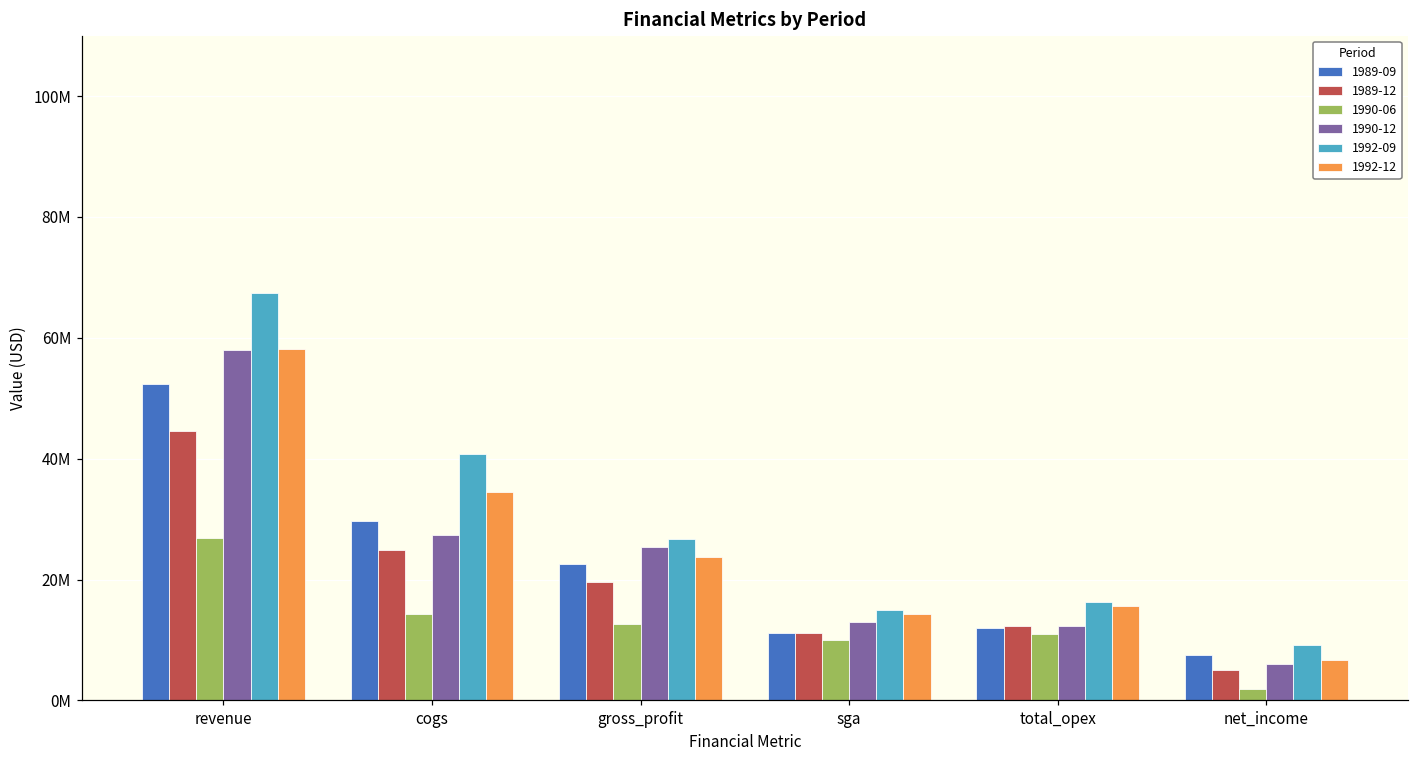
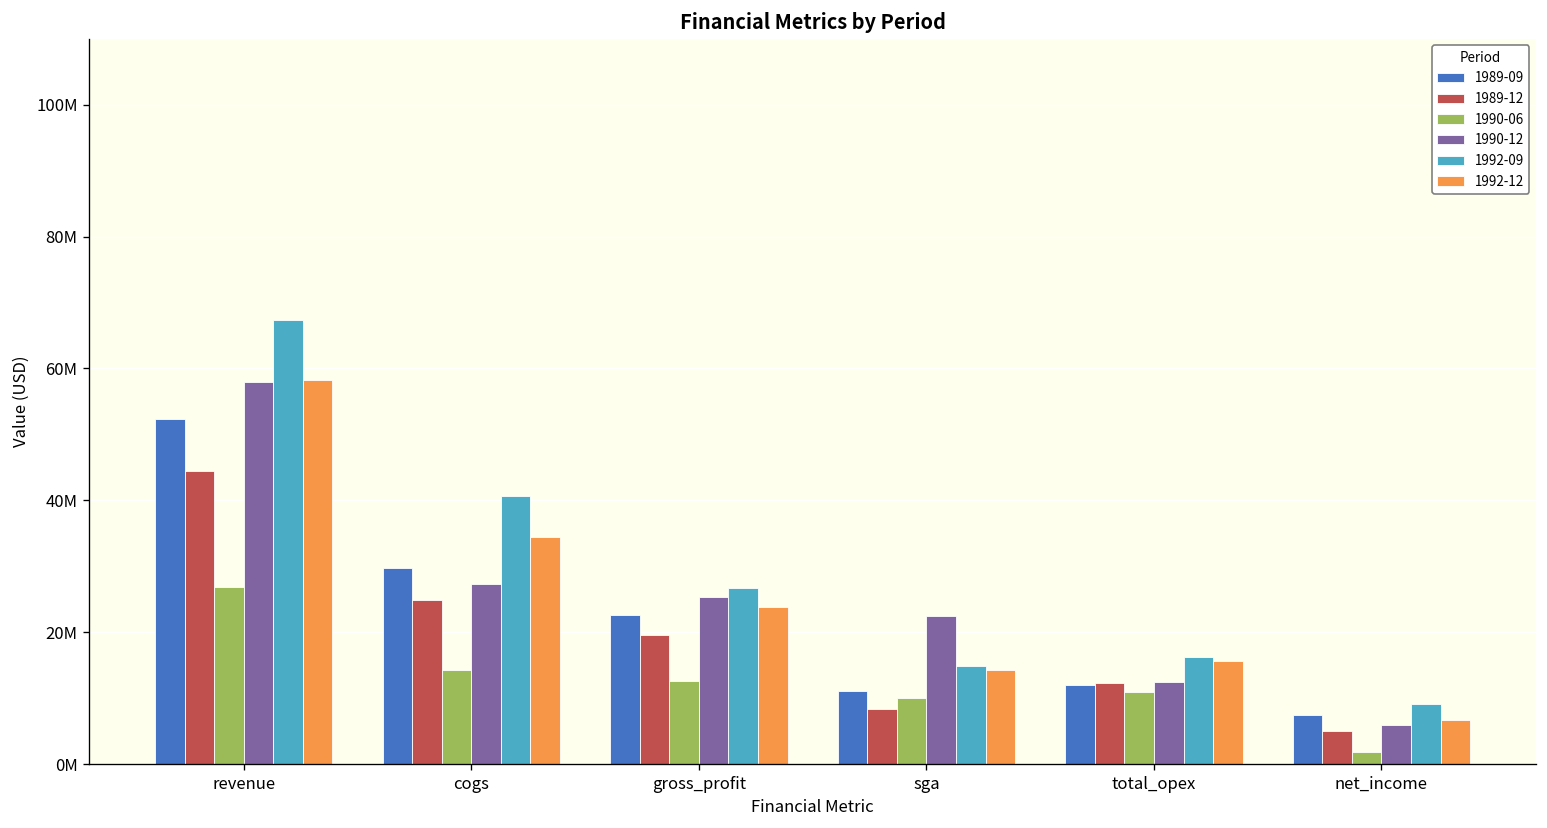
  {
    "1989-12": {
      "revenue": 45000000,
      "cogs": 25000000,
      "gross_profit": 20000000,
-     "sga": 11000000,
+     "sga": 8000000,
      "total_opex": 12000000,
      "net_income": 5000000
    },
    "1990-06": {
      "revenue": 27000000,
      "cogs": 14000000,
      "gross_profit": 13000000,
      "sga": 10000000,
      "total_opex": 11000000,
      "net_income": 2000000
    },
    "1990-12": {
      "revenue": 58000000,
      "cogs": 27000000,
      "gross_profit": 25000000,
-     "sga": 13000000,
+     "sga": 22000000,
      "total_opex": 12000000,
      "net_income": 6000000
    },
    "1992-12": {
      "revenue": 58000000,
      "cogs": 34000000,
      "gross_profit": 24000000,
      "sga": 14000000,
      "total_opex": 16000000,
      "net_income": 7000000
    }
  }
